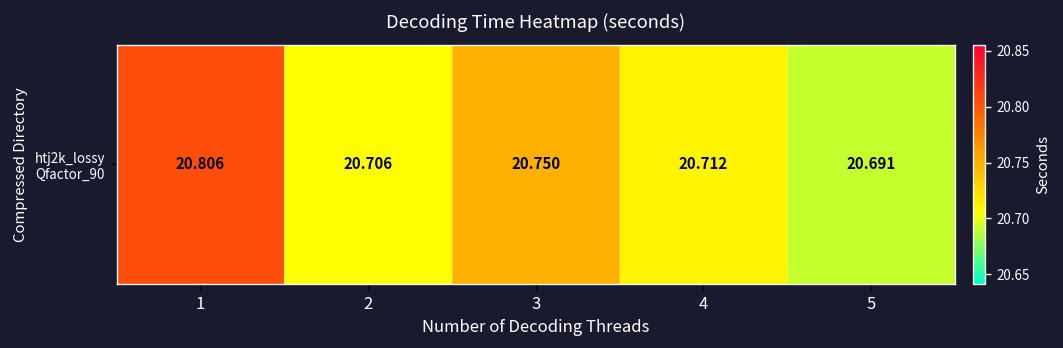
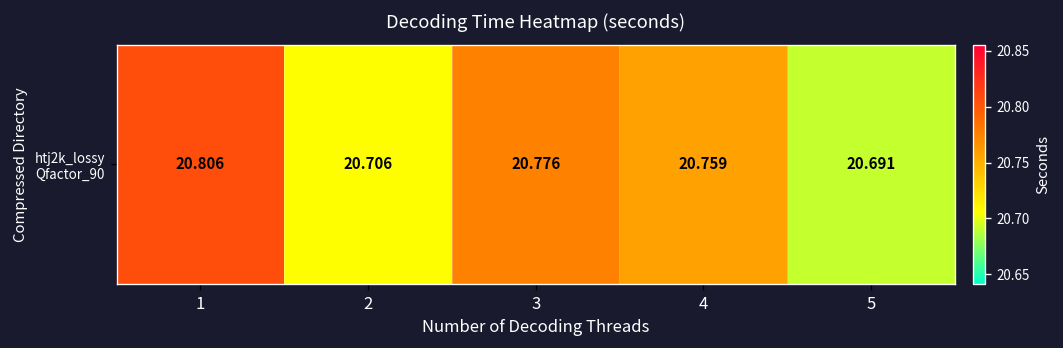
  {
    "htj2k_lossy Qfactor_90": {
      "1": 20.806,
      "2": 20.706,
-     "3": 20.750,
-     "4": 20.712,
+     "3": 20.776,
+     "4": 20.759,
      "5": 20.691
    }
  }
